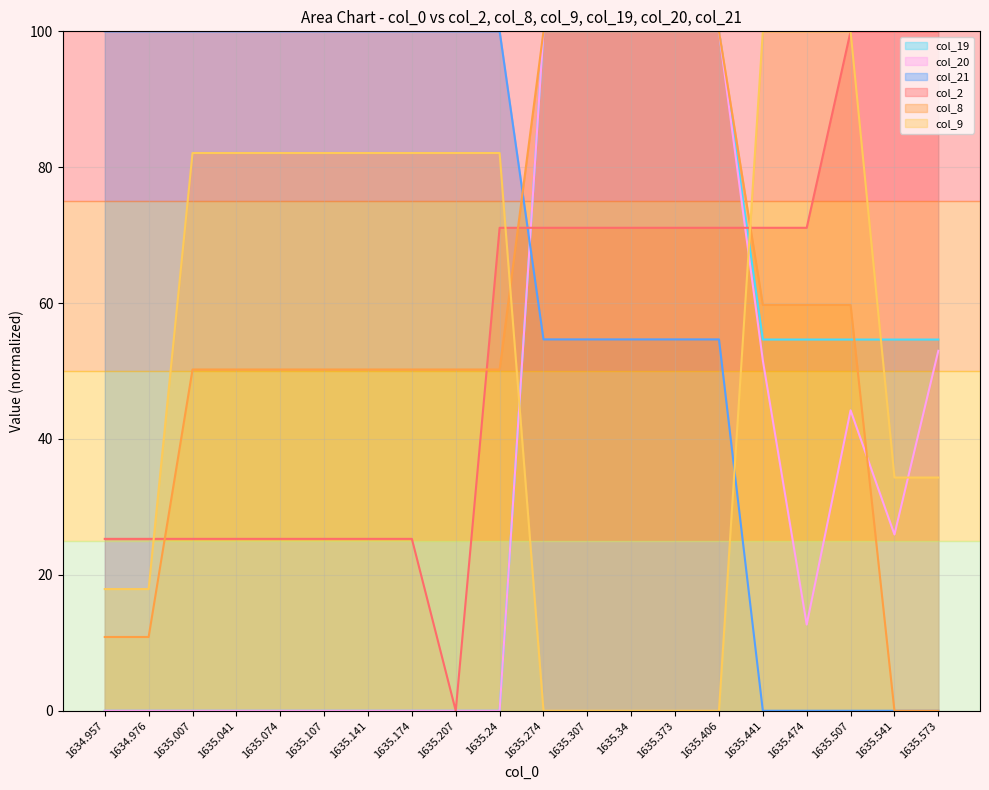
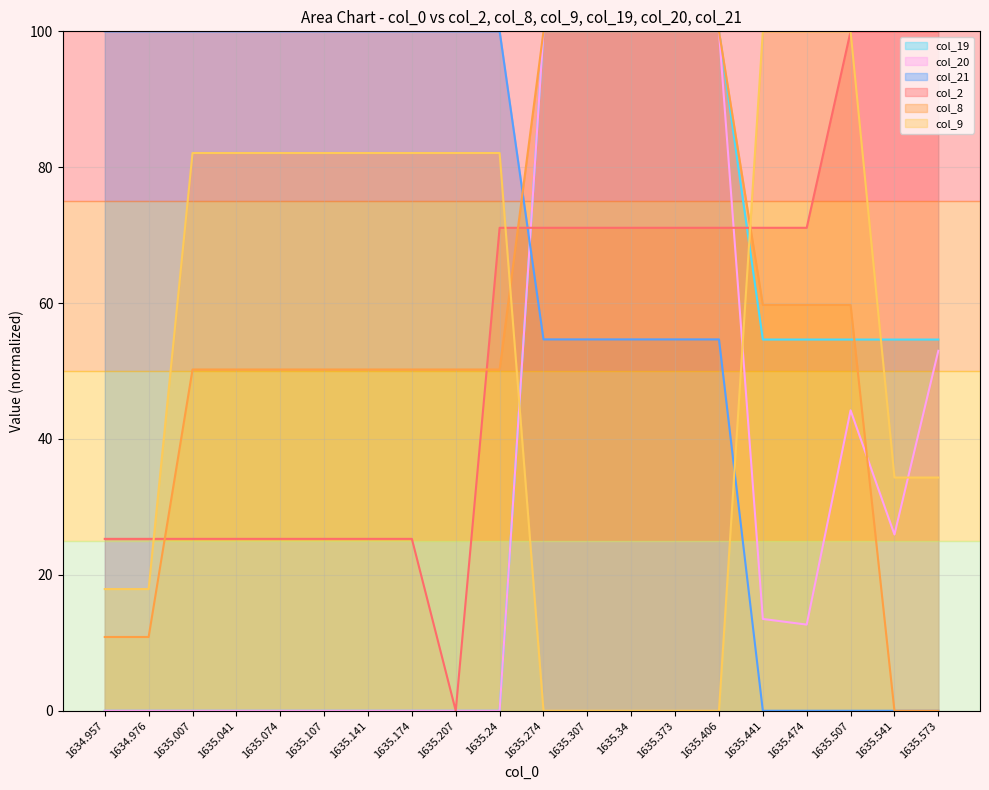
  {
    "col_20": {
-     "1635.441": 52,
+     "1635.441": 14,
      "1635.474": 13,
      "1635.507": 44,
      "1635.541": 26,
      "1635.573": 53
    }
  }
